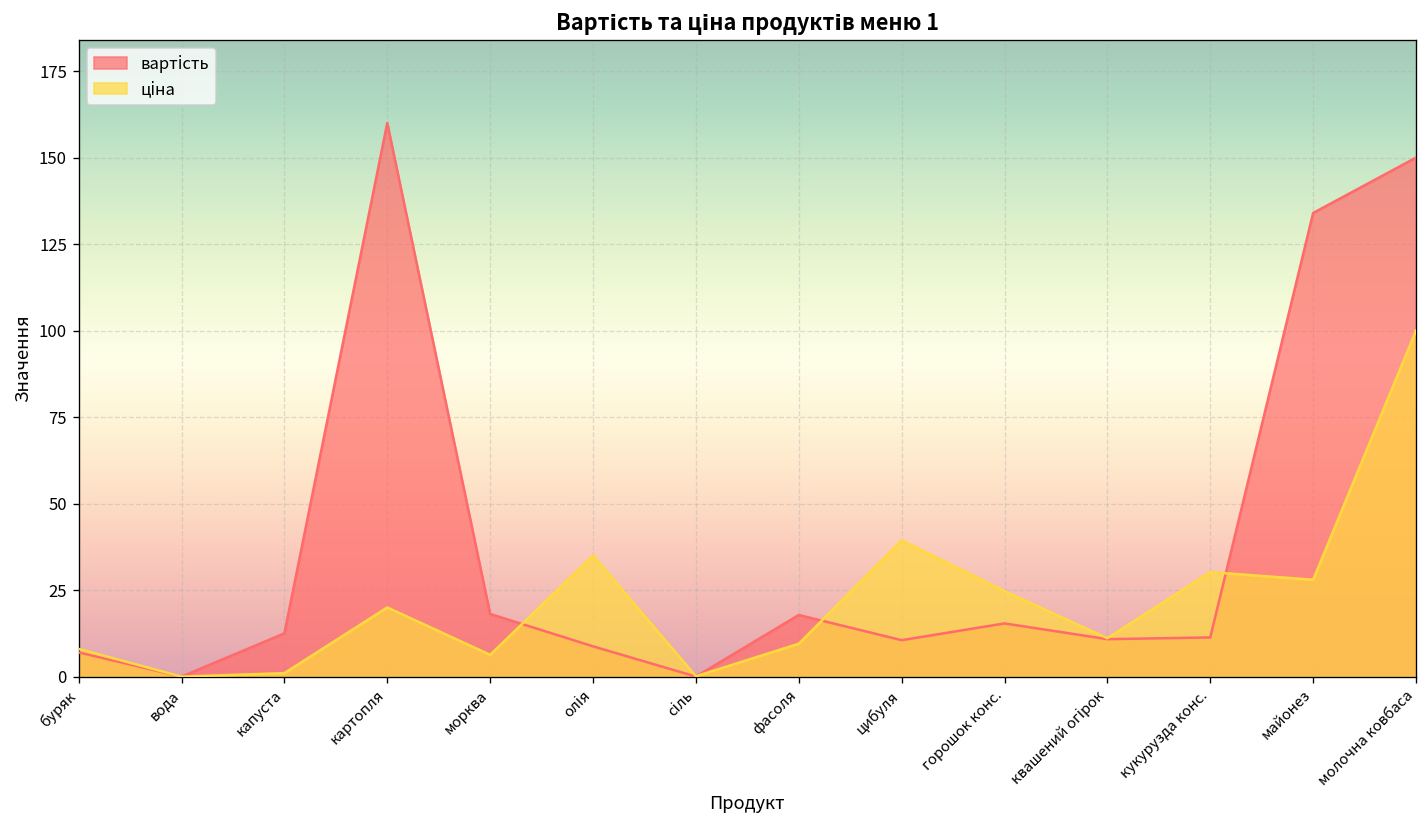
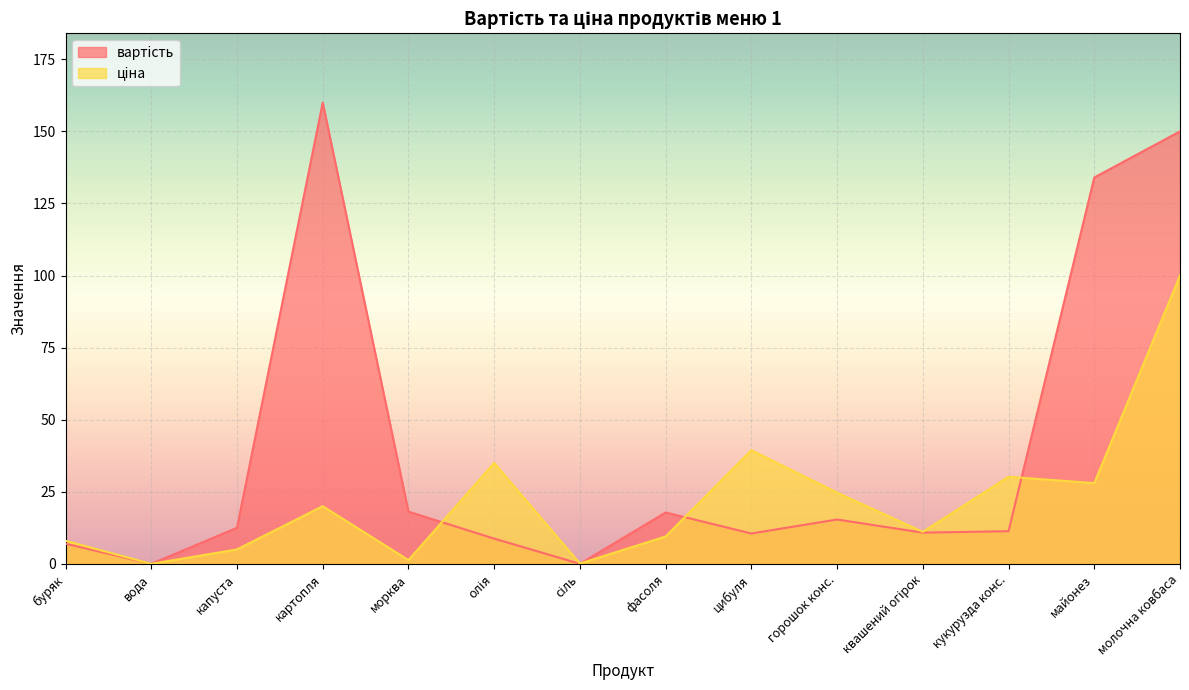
  {
    "вартість": {
      "буряк": 7,
      "капуста": 13,
      "картопля": 160,
      "морква": 18,
      "олія": 9,
      "фасоля": 18,
      "цибуля": 11,
      "горошок конс.": 15,
      "кукурузда конс.": 11,
      "майонез": 134,
      "молочна ковбаса": 150
    },
    "ціна": {
      "буряк": 8,
-     "капуста": 1,
+     "капуста": 5,
      "картопля": 20,
-     "морква": 6,
+     "морква": 1,
      "олія": 35,
      "фасоля": 10,
      "цибуля": 39,
      "горошок конс.": 25,
      "кукурузда конс.": 30,
      "майонез": 28,
      "молочна ковбаса": 100
    }
  }
